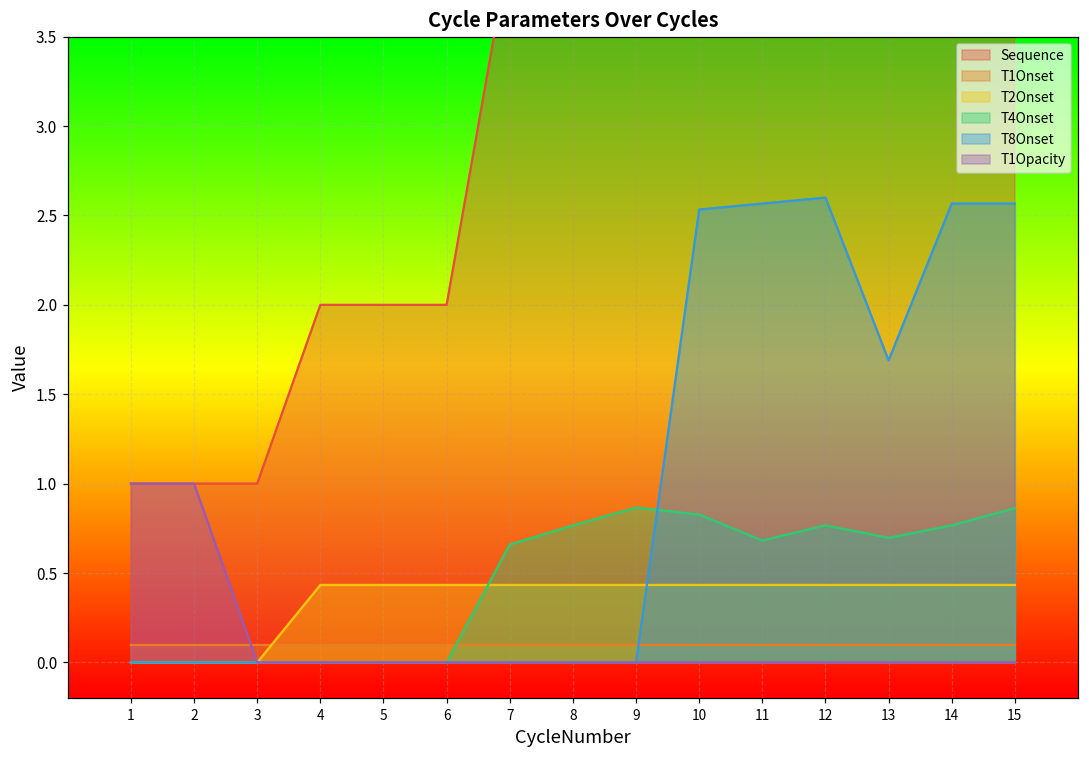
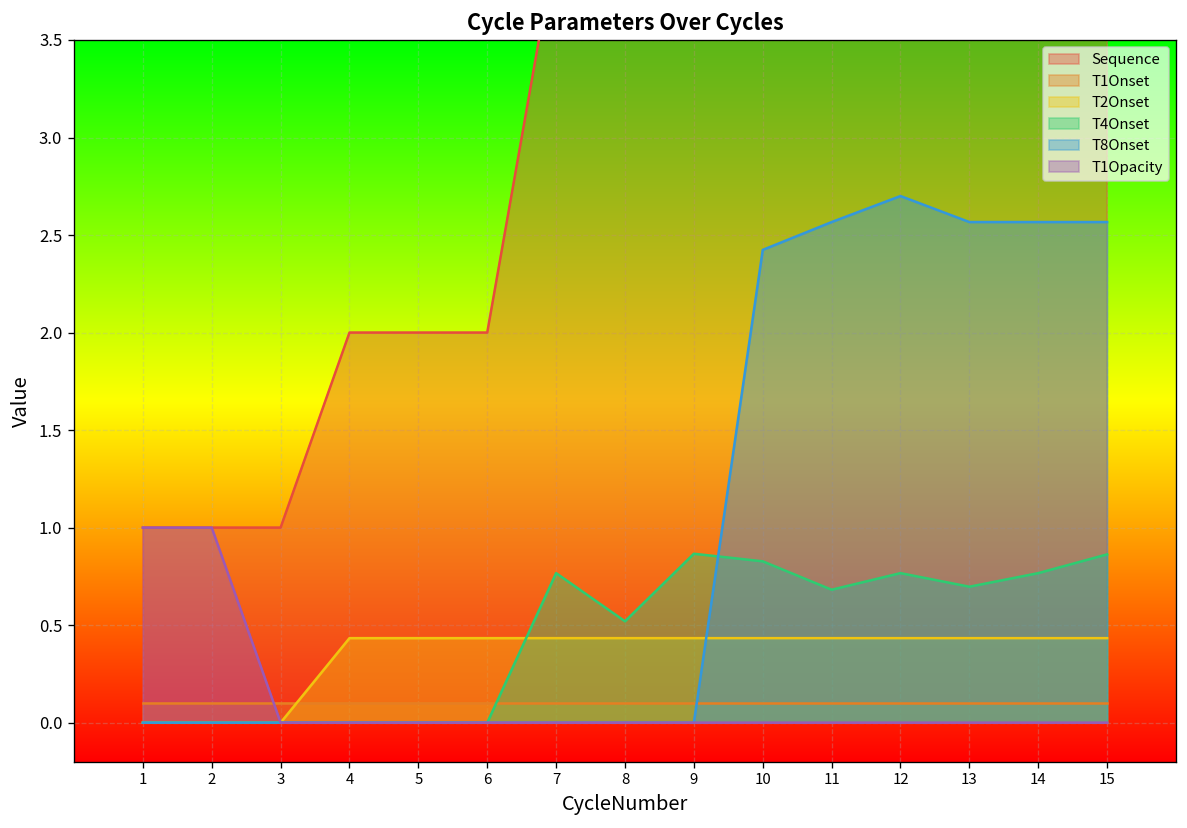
  {
    "T4Onset": {
-     "7": 0.66,
-     "8": 0.77,
+     "7": 0.77,
+     "8": 0.52,
      "9": 0.87,
      "10": 0.83,
      "11": 0.68,
      "12": 0.77,
      "13": 0.70,
      "14": 0.77,
      "15": 0.86
    },
    "T8Onset": {
-     "10": 2.53,
+     "10": 2.42,
      "11": 2.57,
-     "12": 2.6,
-     "13": 1.69,
+     "12": 2.7,
+     "13": 2.57,
      "14": 2.57,
      "15": 2.57
    },
    "T1Opacity": {
      "10": 0.00,
      "11": 0.00,
      "12": 0.00,
      "13": 0.00,
      "14": 0.00,
      "15": 0.00
    }
  }
